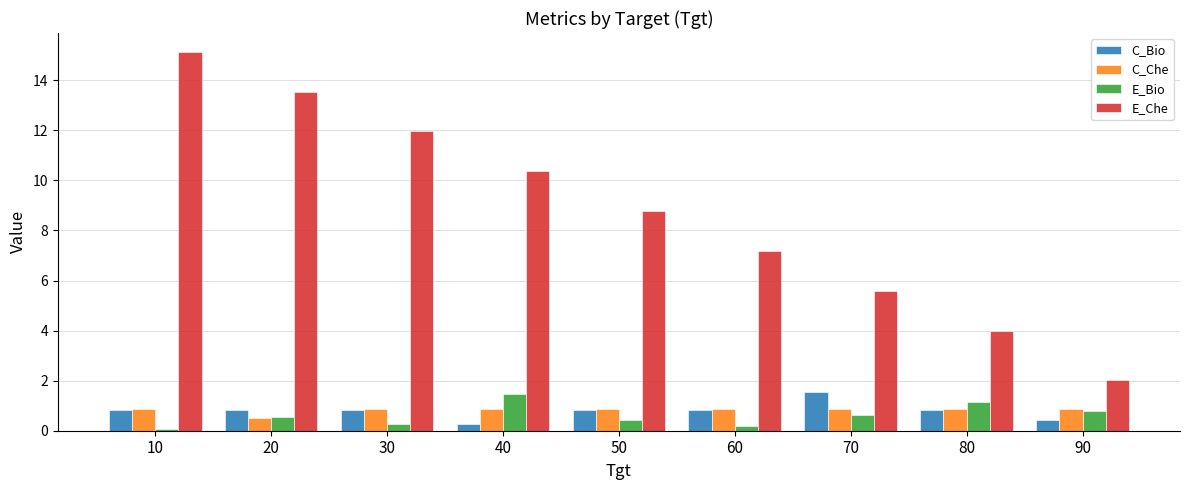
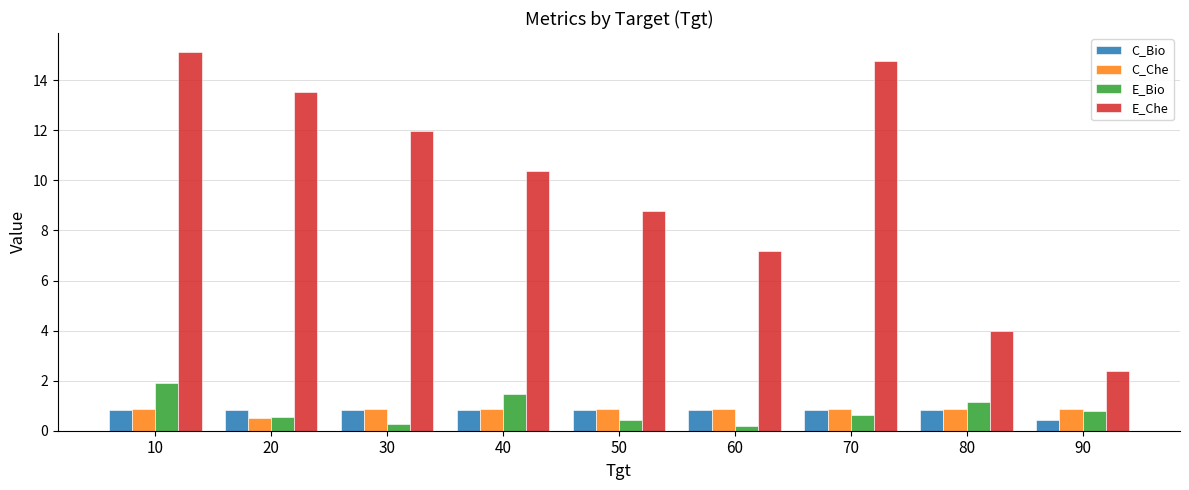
  {
    "C_Bio": {
      "10": 0.8,
      "20": 0.8,
      "30": 0.8,
-     "40": 0.3,
+     "40": 0.8,
      "50": 0.8,
      "60": 0.8,
-     "70": 1.5,
+     "70": 0.8,
      "80": 0.8,
      "90": 0.4
    },
    "C_Che": {
      "10": 0.9,
      "20": 0.5,
      "30": 0.9,
      "40": 0.9,
      "50": 0.9,
      "60": 0.9,
      "70": 0.9,
      "80": 0.9,
      "90": 0.9
    },
    "E_Bio": {
-     "10": 0.1,
+     "10": 1.9,
      "20": 0.5,
      "30": 0.3,
      "40": 1.5,
      "50": 0.4,
      "60": 0.2,
      "70": 0.6,
      "80": 1.1,
      "90": 0.8
    },
    "E_Che": {
      "10": 15.1,
      "20": 13.5,
      "30": 12.0,
      "40": 10.4,
      "50": 8.8,
      "60": 7.2,
-     "70": 5.6,
+     "70": 14.8,
      "80": 4.0,
-     "90": 2.0
+     "90": 2.4
    }
  }
